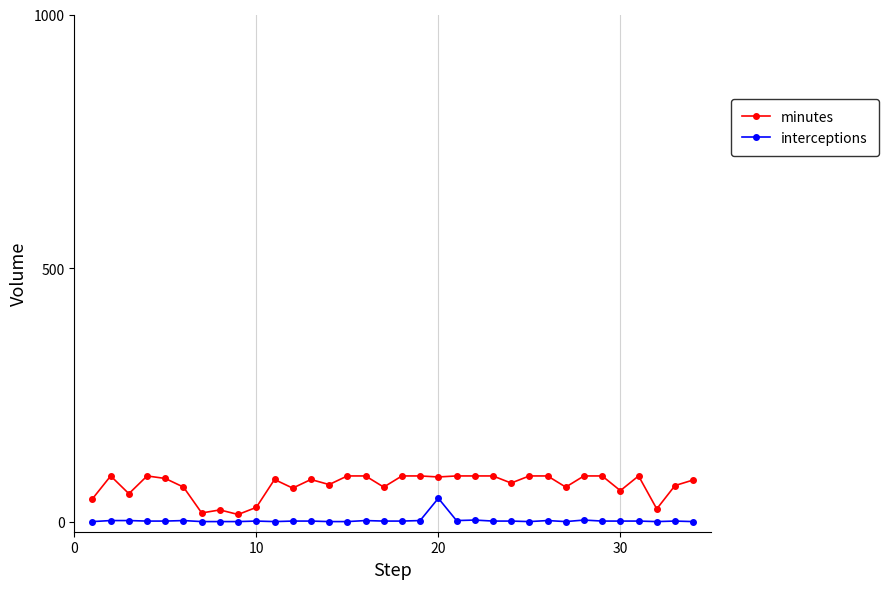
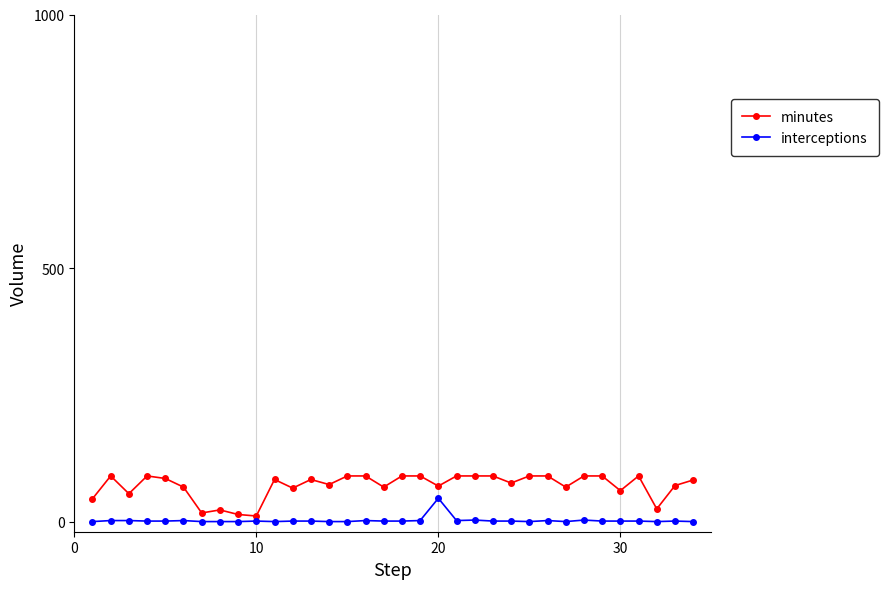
  {
    "minutes": {
-     "10": 30,
-     "20": 90,
+     "10": 10,
+     "20": 70,
      "30": 60
    },
    "interceptions": {
      "10": 0,
      "20": 50,
      "30": 0
    }
  }
